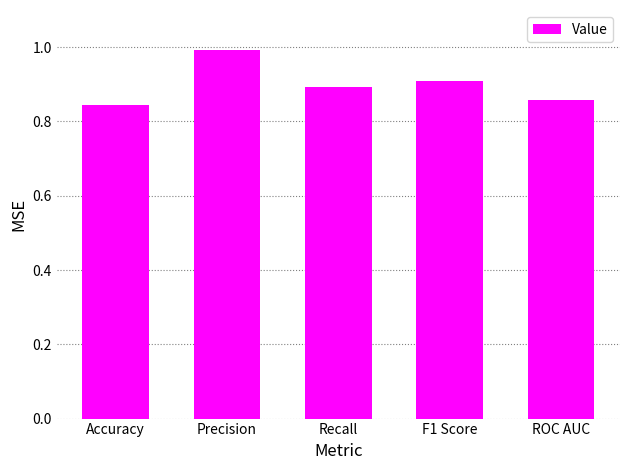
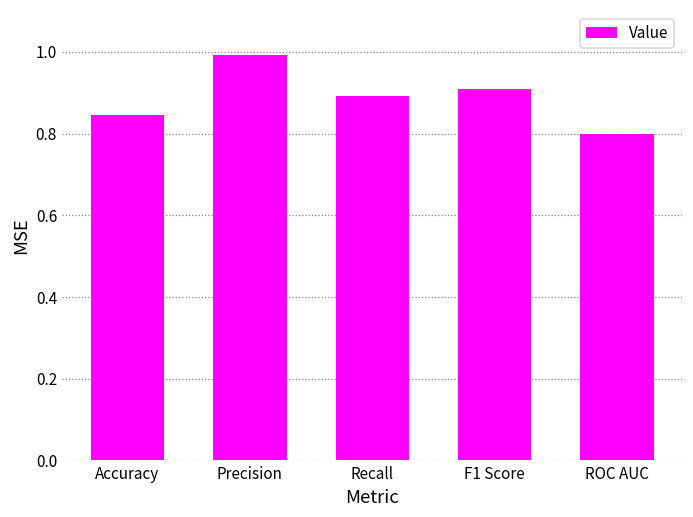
  {
    "Accuracy": 0.84,
    "Precision": 0.99,
    "Recall": 0.89,
    "F1 Score": 0.91,
-   "ROC AUC": 0.86
+   "ROC AUC": 0.80
  }
